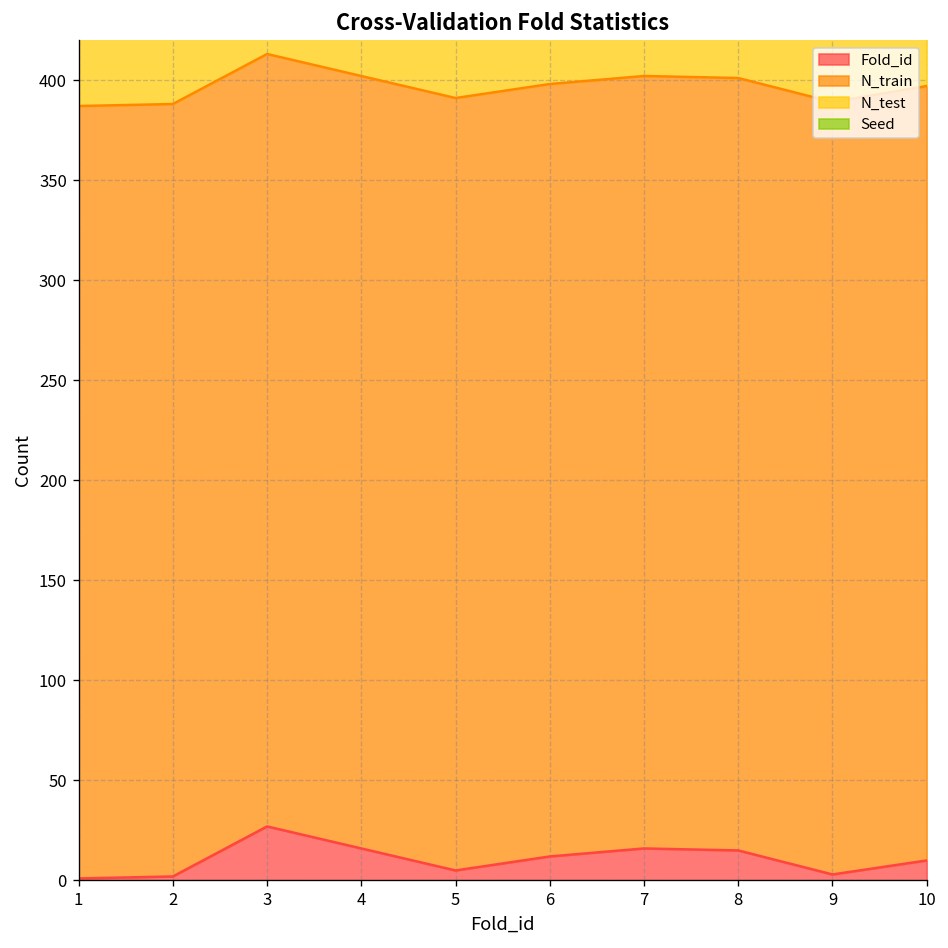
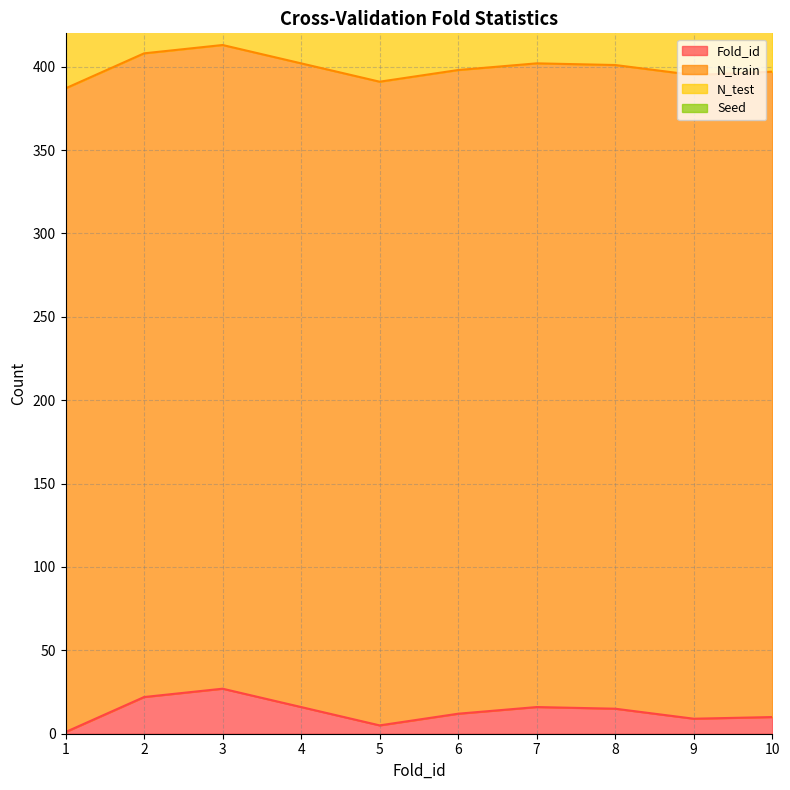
  {
    "Fold_id": {
      "1": 1,
-     "2": 2,
+     "2": 22,
      "3": 27,
      "4": 16,
      "5": 5,
      "6": 12,
      "7": 16,
      "8": 15,
-     "9": 3,
+     "9": 9,
      "10": 10
    },
    "N_train": {
      "1": 386,
      "2": 386,
      "3": 386,
      "4": 386,
      "5": 386,
      "6": 386,
      "7": 386,
      "8": 386,
      "10": 387
    }
  }
